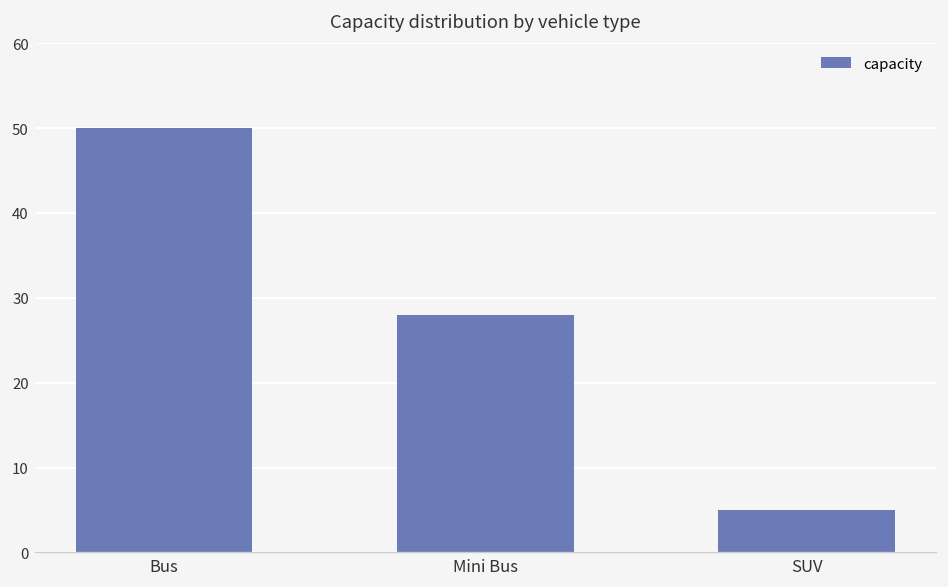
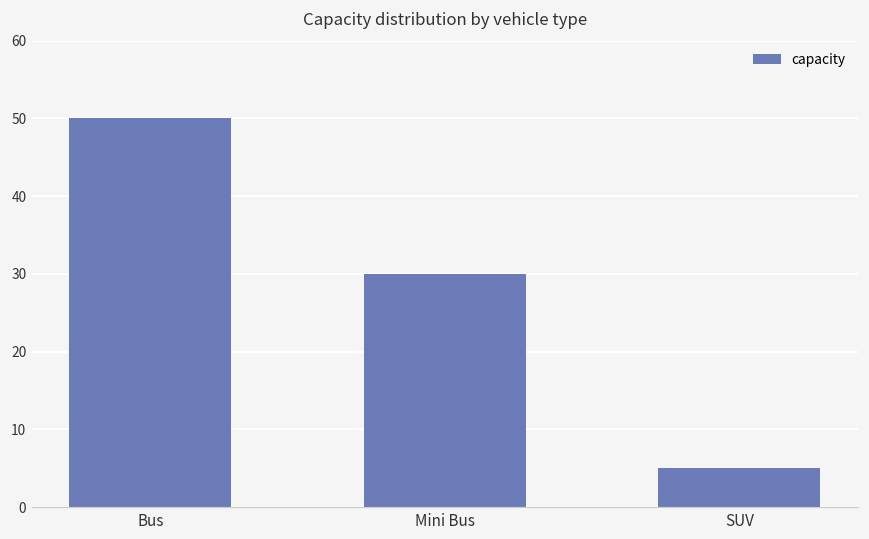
  {
    "Bus": 50,
-   "Mini Bus": 28,
+   "Mini Bus": 30,
    "SUV": 5
  }
